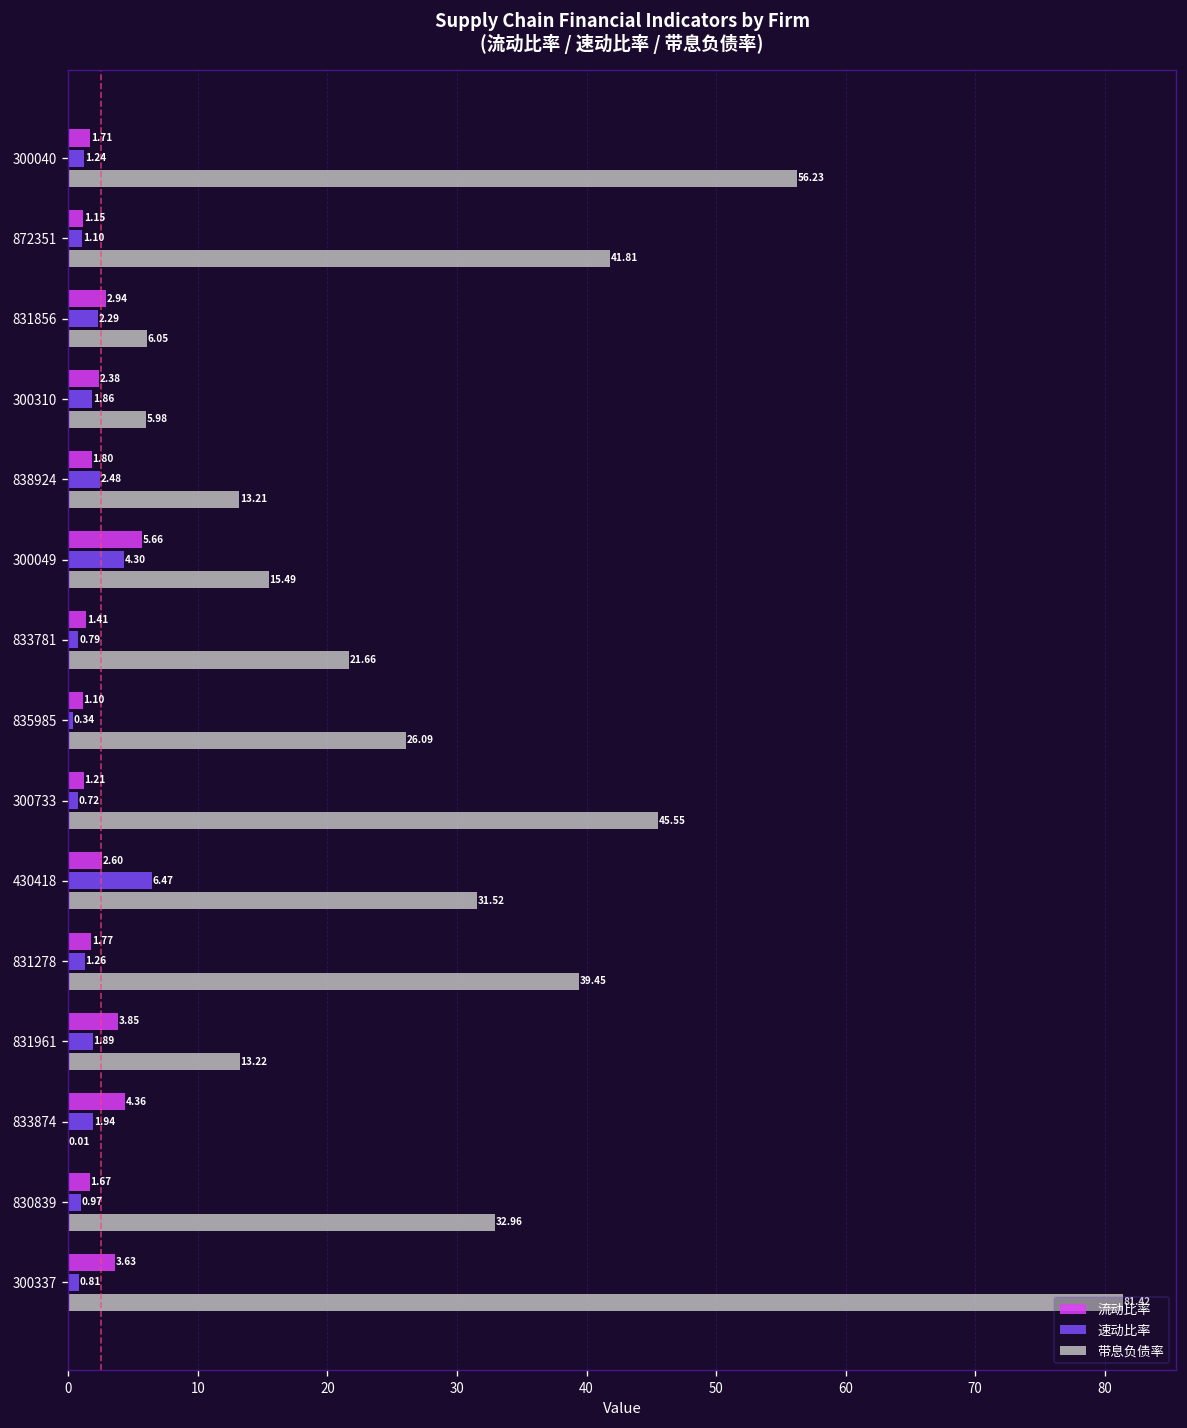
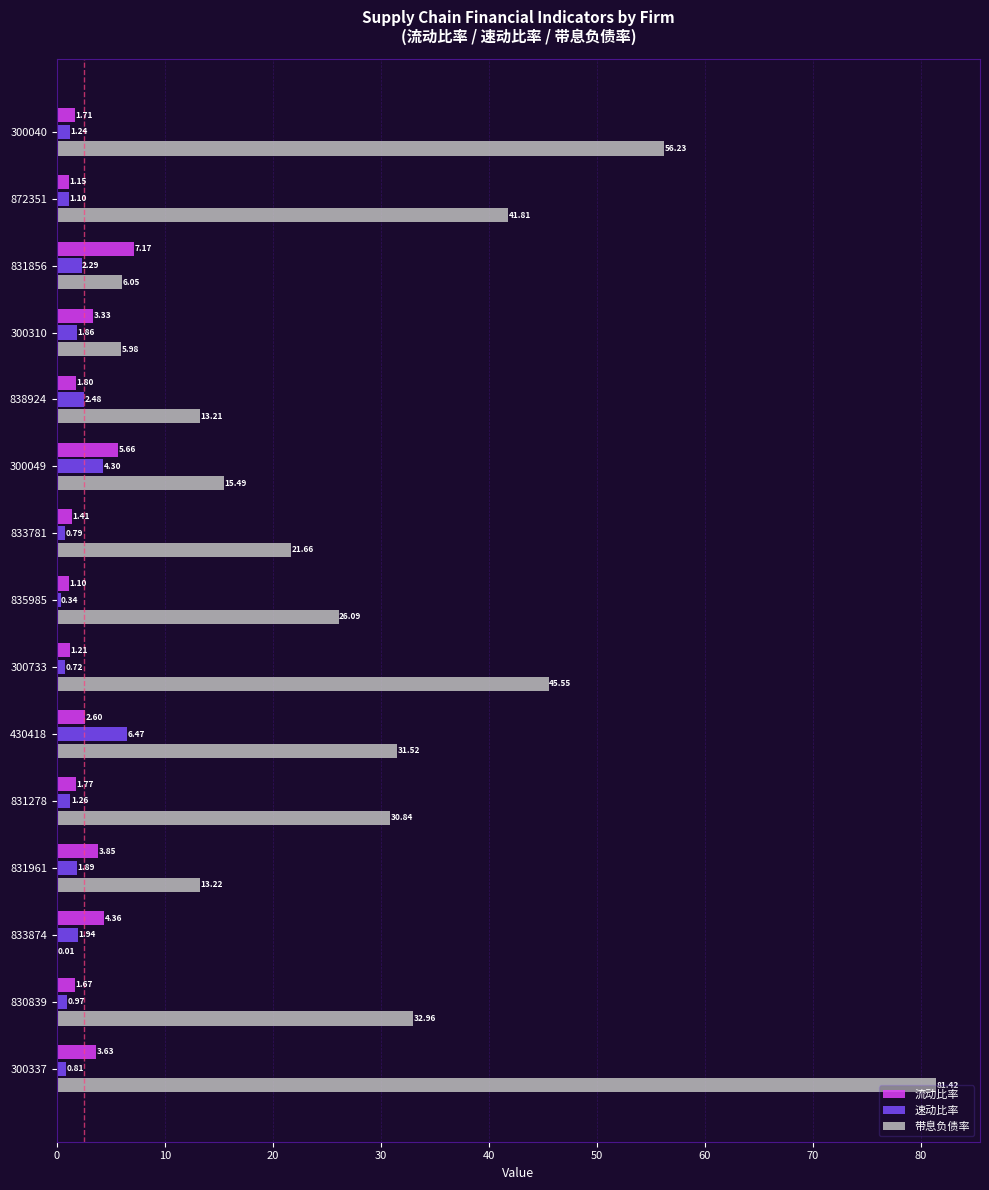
  {
    "流动比率": {
      "300040": 1.71,
      "872351": 1.15,
-     "831856": 2.94,
-     "300310": 2.38,
+     "831856": 7.17,
+     "300310": 3.33,
      "838924": 1.80,
      "300049": 5.66,
      "833781": 1.41,
      "835985": 1.10,
      "300733": 1.21,
      "430418": 2.60,
      "831278": 1.77,
      "831961": 3.85,
      "833874": 4.36,
      "830839": 1.67,
      "300337": 3.63
    },
    "速动比率": {
      "300040": 1.24,
      "872351": 1.10,
      "831856": 2.29,
      "300310": 1.86,
      "838924": 2.48,
      "300049": 4.30,
      "833781": 0.79,
      "835985": 0.34,
      "300733": 0.72,
      "430418": 6.47,
      "831278": 1.26,
      "831961": 1.89,
      "833874": 1.94,
      "830839": 0.97,
      "300337": 0.81
    },
    "带息负债率": {
      "300040": 56.23,
      "872351": 41.81,
      "831856": 6.05,
      "300310": 5.98,
      "838924": 13.21,
      "300049": 15.49,
      "833781": 21.66,
      "835985": 26.09,
      "300733": 45.55,
      "430418": 31.52,
-     "831278": 39.45,
+     "831278": 30.84,
      "831961": 13.22,
      "833874": 0.01,
      "830839": 32.96
    }
  }
